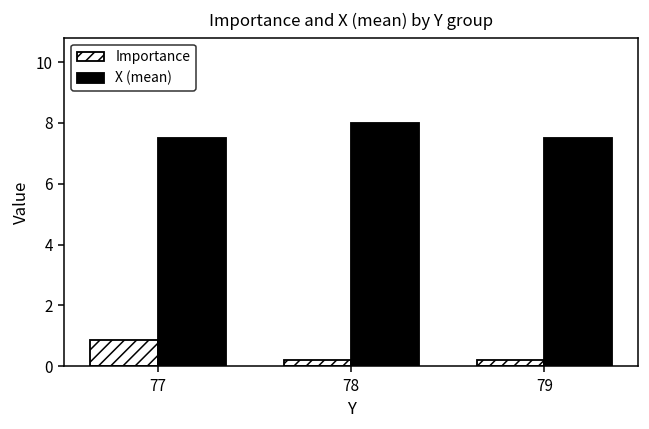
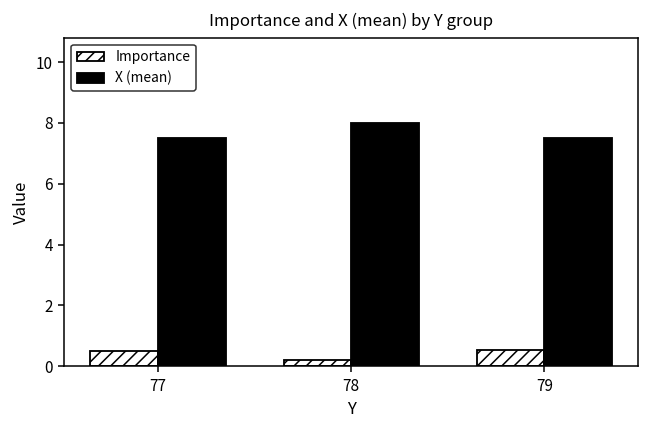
  {
    "Importance": {
-     "77": 0.9,
+     "77": 0.5,
      "78": 0.2,
-     "79": 0.2
+     "79": 0.5
    },
    "X (mean)": {
      "77": 7.5,
      "78": 8.0,
      "79": 7.5
    }
  }
